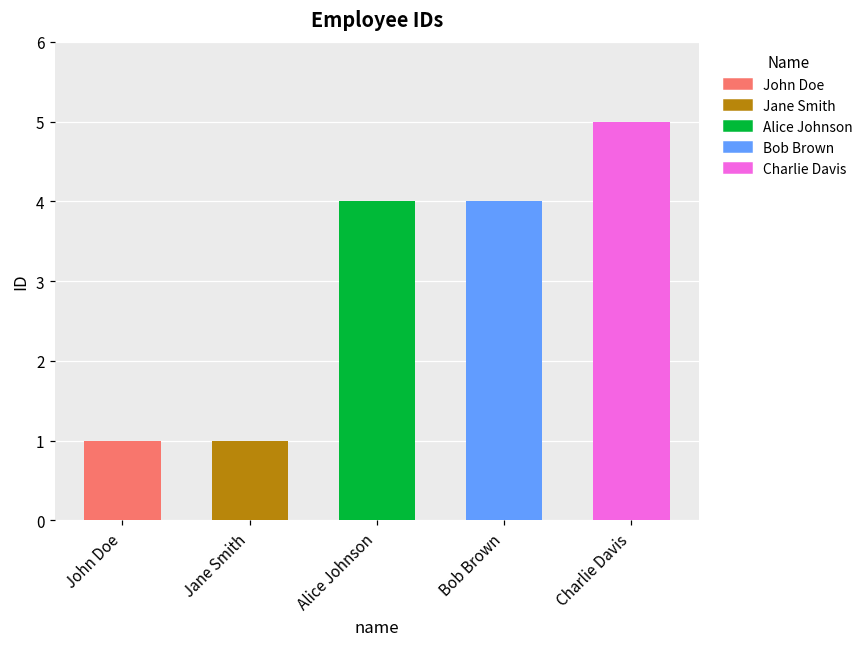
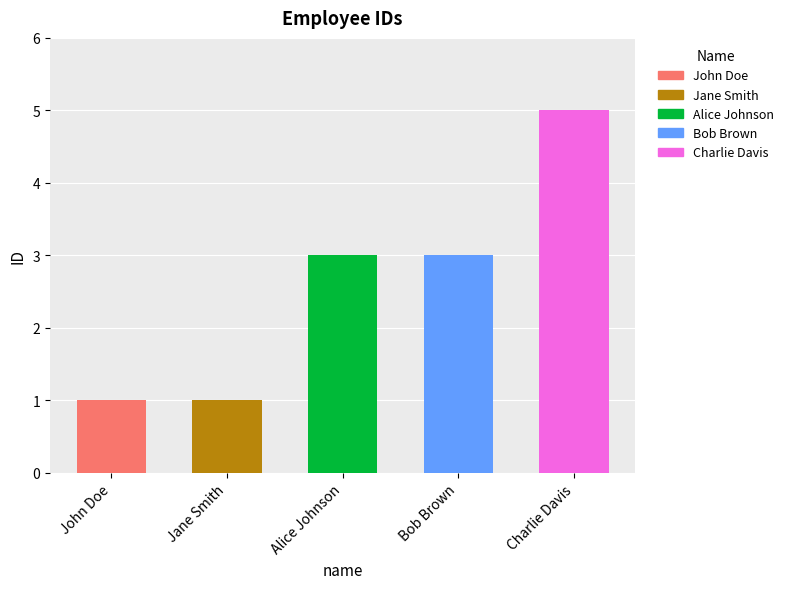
  {
    "John Doe": 1,
    "Jane Smith": 1,
-   "Alice Johnson": 4,
-   "Bob Brown": 4,
+   "Alice Johnson": 3,
+   "Bob Brown": 3,
    "Charlie Davis": 5
  }
